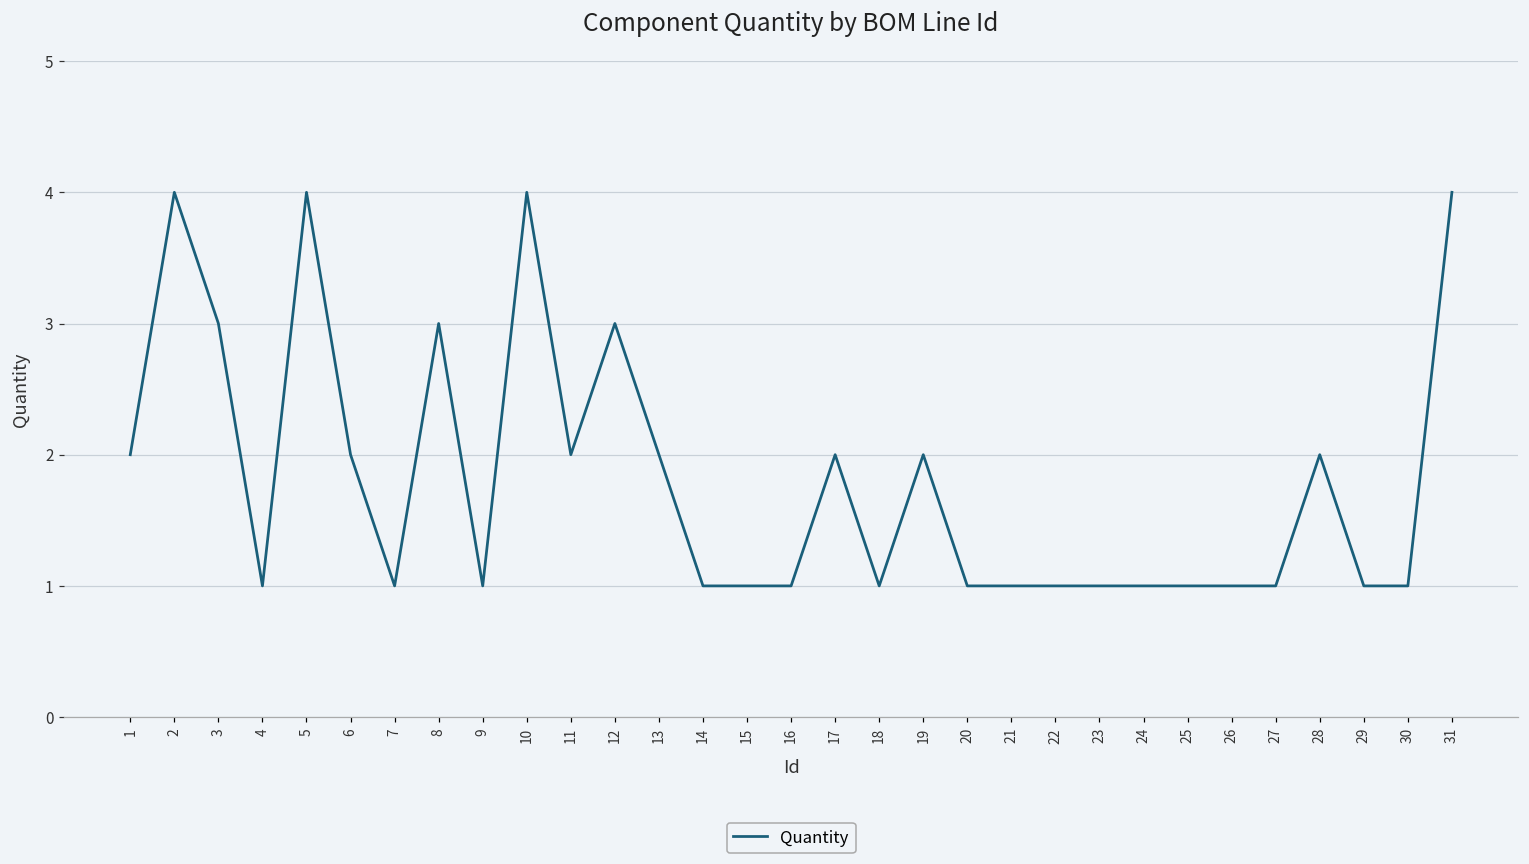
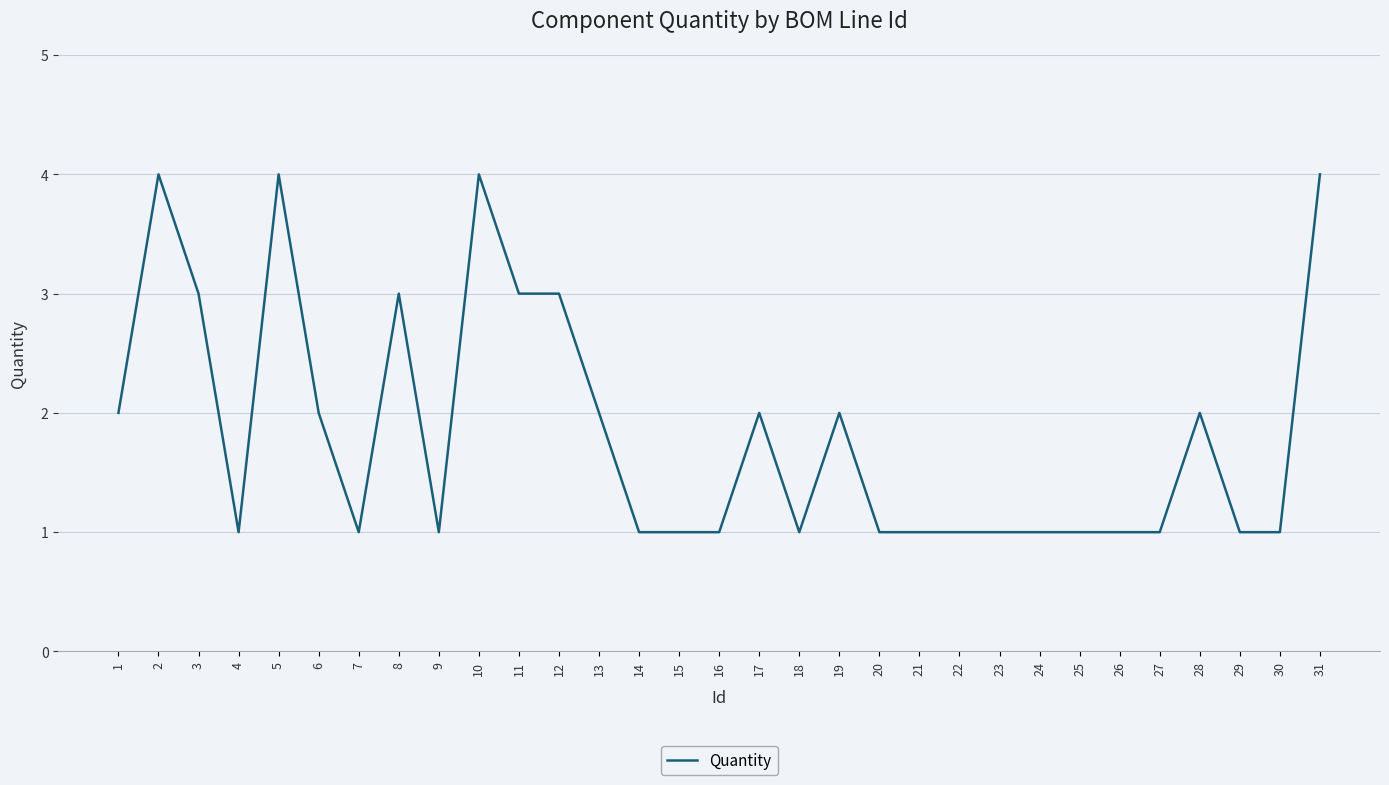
  {
    "1": 2,
    "2": 4,
    "3": 3,
    "4": 1,
    "5": 4,
    "6": 2,
    "7": 1,
    "8": 3,
    "9": 1,
    "10": 4,
-   "11": 2,
+   "11": 3,
    "12": 3,
    "13": 2,
    "14": 1,
    "15": 1,
    "16": 1,
    "17": 2,
    "18": 1,
    "19": 2,
    "20": 1,
    "21": 1,
    "22": 1,
    "23": 1,
    "24": 1,
    "25": 1,
    "26": 1,
    "27": 1,
    "28": 2,
    "29": 1,
    "30": 1,
    "31": 4
  }
